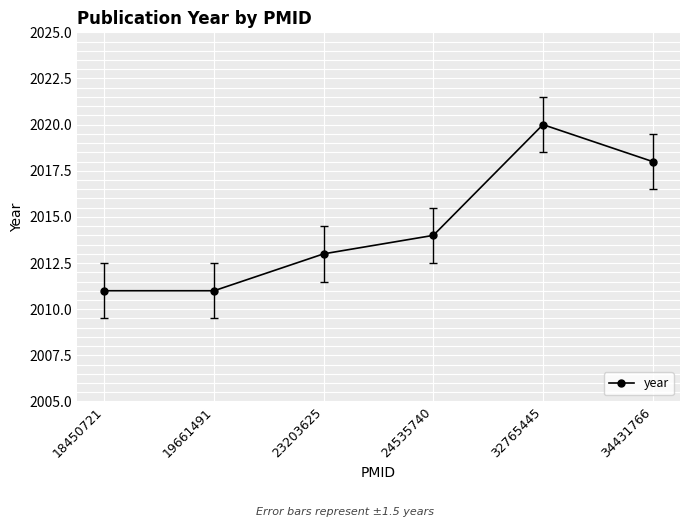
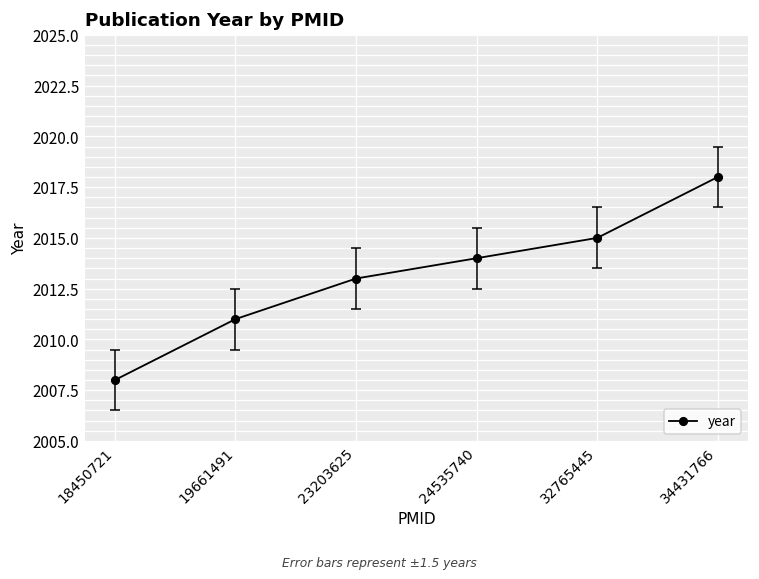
  {
    "year": {
-     "18450721": 2011,
+     "18450721": 2008,
      "19661491": 2011,
      "23203625": 2013,
      "24535740": 2014,
-     "32765445": 2020,
+     "32765445": 2015,
      "34431766": 2018
    }
  }
